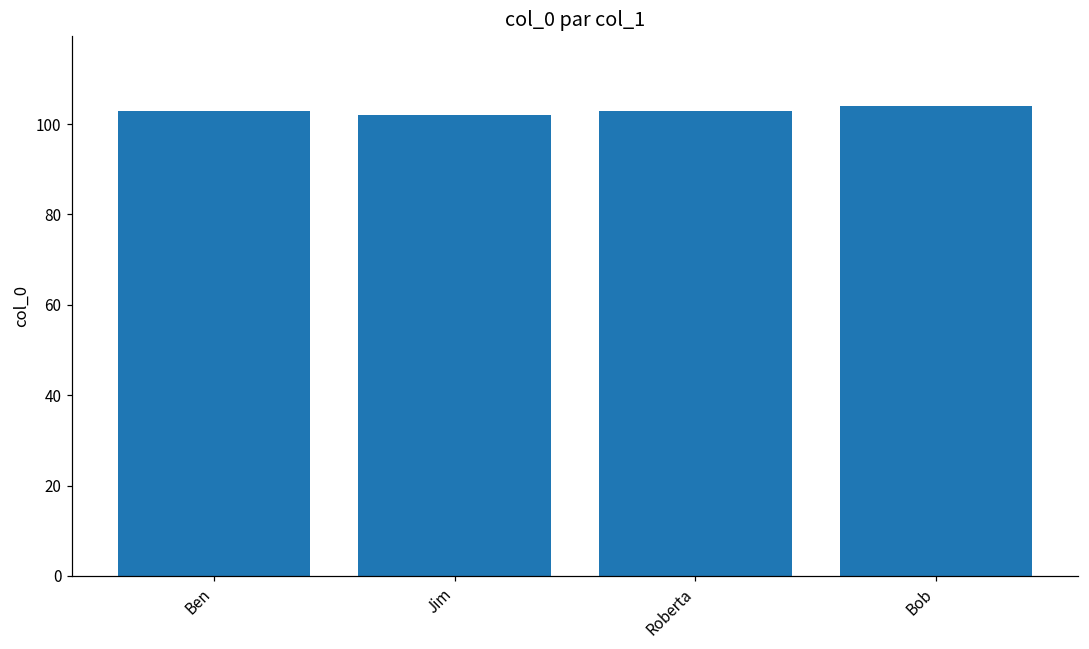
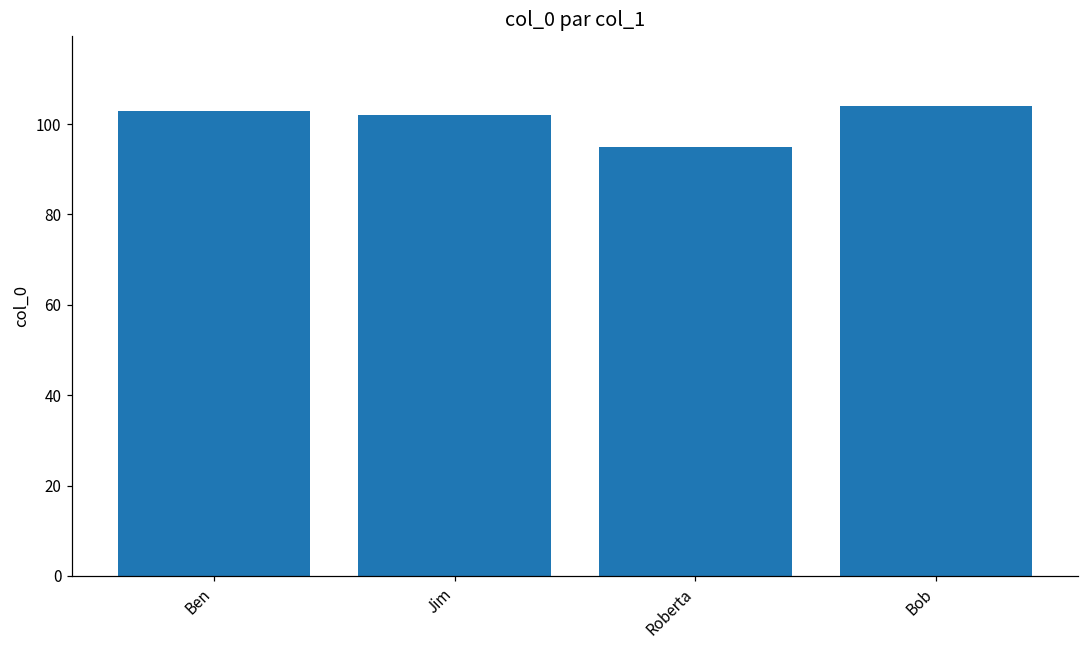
  {
    "Ben": 103,
    "Jim": 102,
-   "Roberta": 103,
+   "Roberta": 95,
    "Bob": 104
  }
